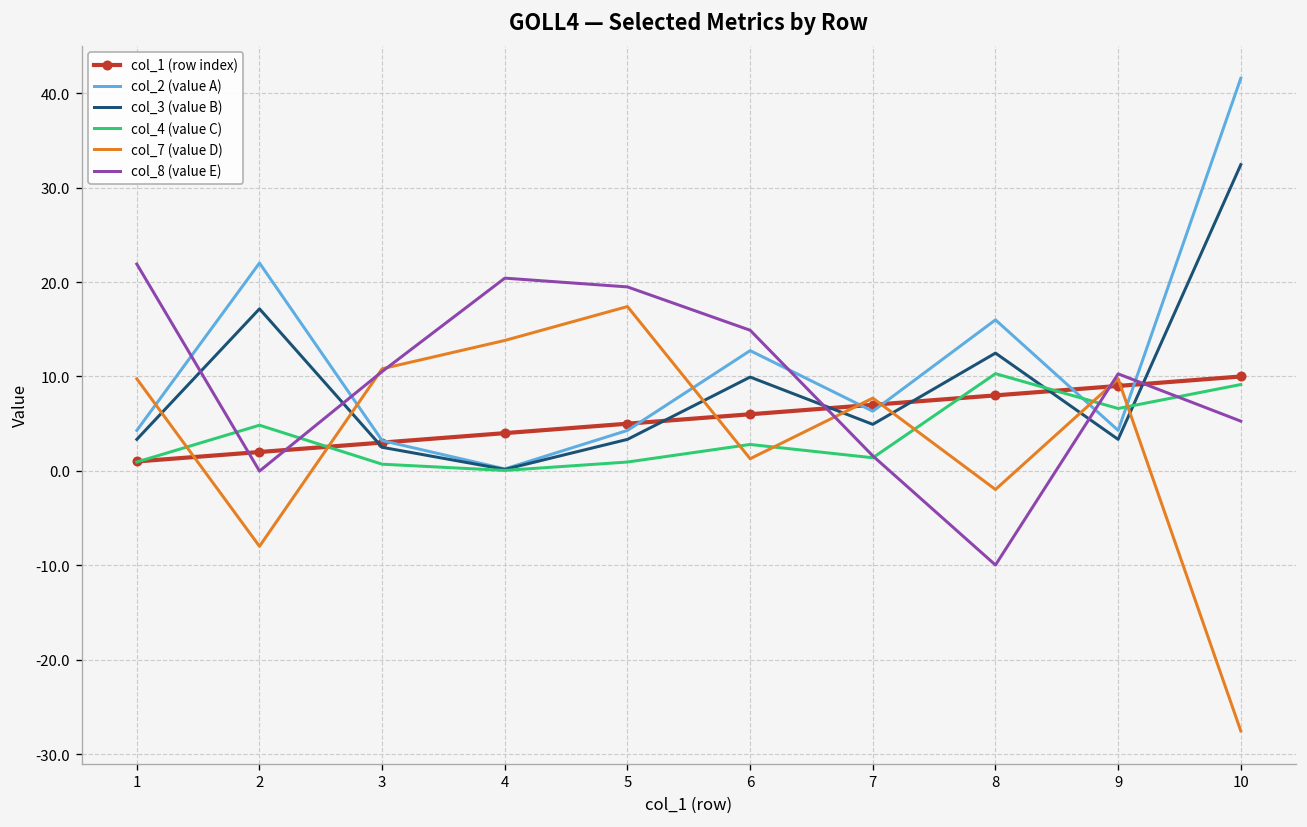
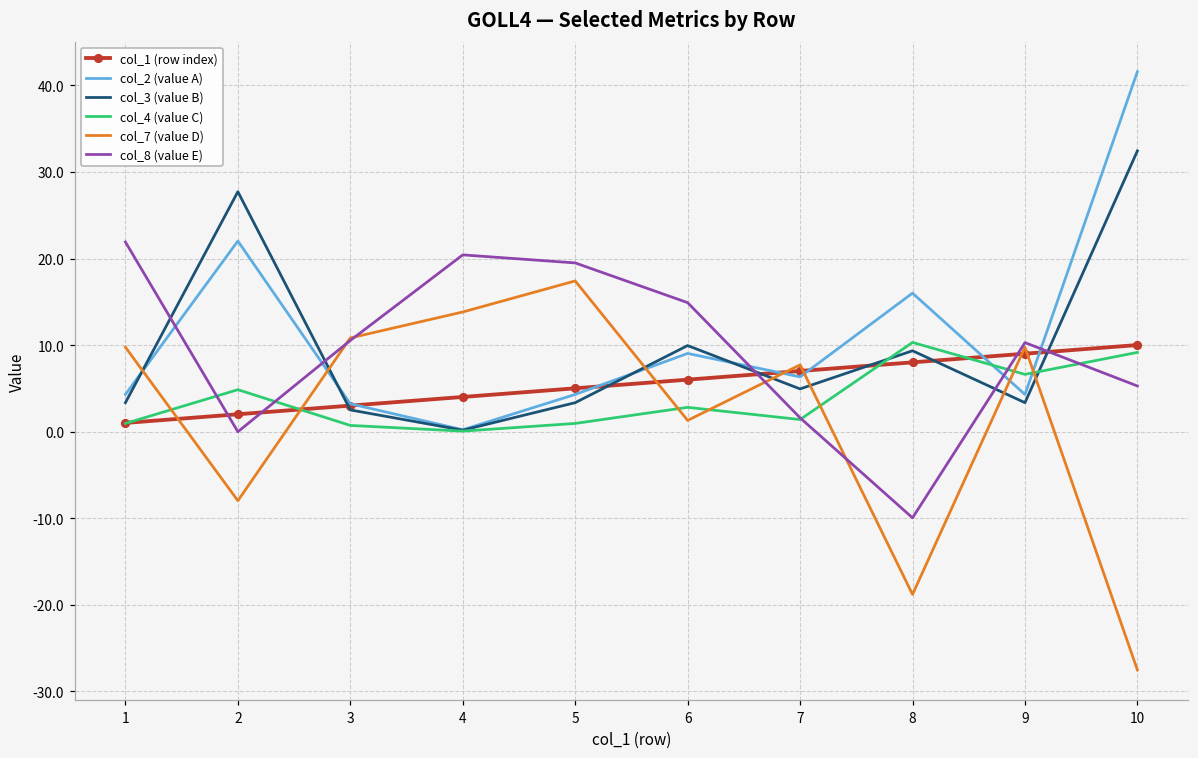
  {
    "col_1 (row index)": {
      "2": 2,
      "4": 4,
      "5": 5,
      "6": 6,
      "7": 7,
      "8": 8,
      "9": 9,
      "10": 10
    },
    "col_2 (value A)": {
      "1": 4,
      "2": 22,
      "5": 4,
-     "6": 13,
+     "6": 9,
      "7": 6,
      "8": 16,
      "9": 4,
      "10": 42
    },
    "col_3 (value B)": {
      "1": 3,
-     "2": 17,
+     "2": 28,
      "3": 3,
      "5": 3,
      "6": 10,
      "7": 5,
-     "8": 12,
+     "8": 9,
      "9": 3,
      "10": 32
    },
    "col_4 (value C)": {
      "2": 5,
      "3": 1,
      "5": 1,
      "6": 3,
      "8": 10,
      "9": 7,
      "10": 9
    },
    "col_7 (value D)": {
      "1": 10,
      "2": -8,
      "4": 14,
      "5": 17,
      "6": 1,
      "7": 8,
-     "8": -2,
+     "8": -19,
      "9": 10,
      "10": -28
    },
    "col_8 (value E)": {
      "1": 22,
      "2": 0,
      "4": 20,
      "5": 19,
      "6": 15,
      "8": -10,
      "9": 10,
      "10": 5
    }
  }
